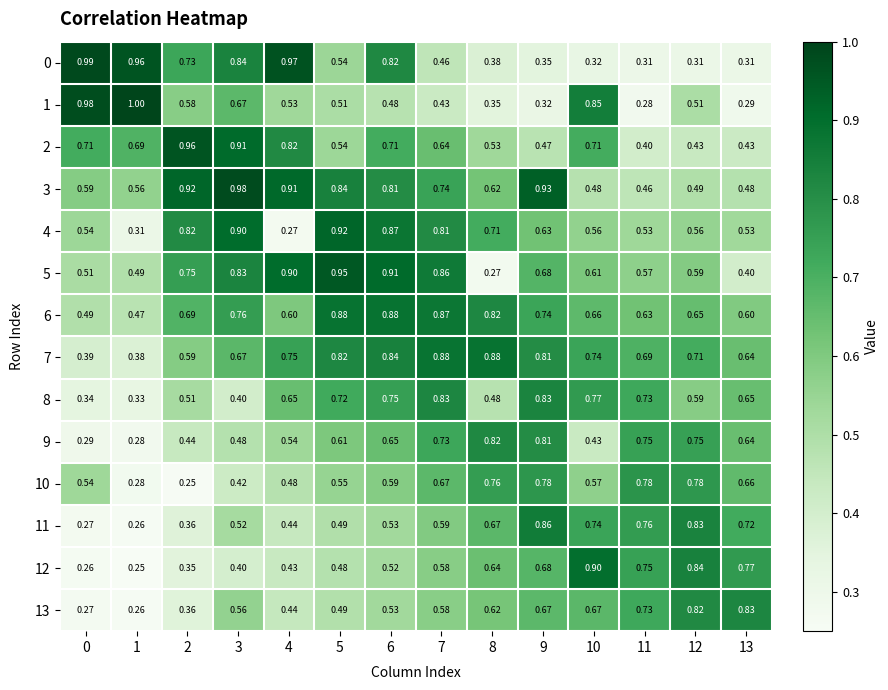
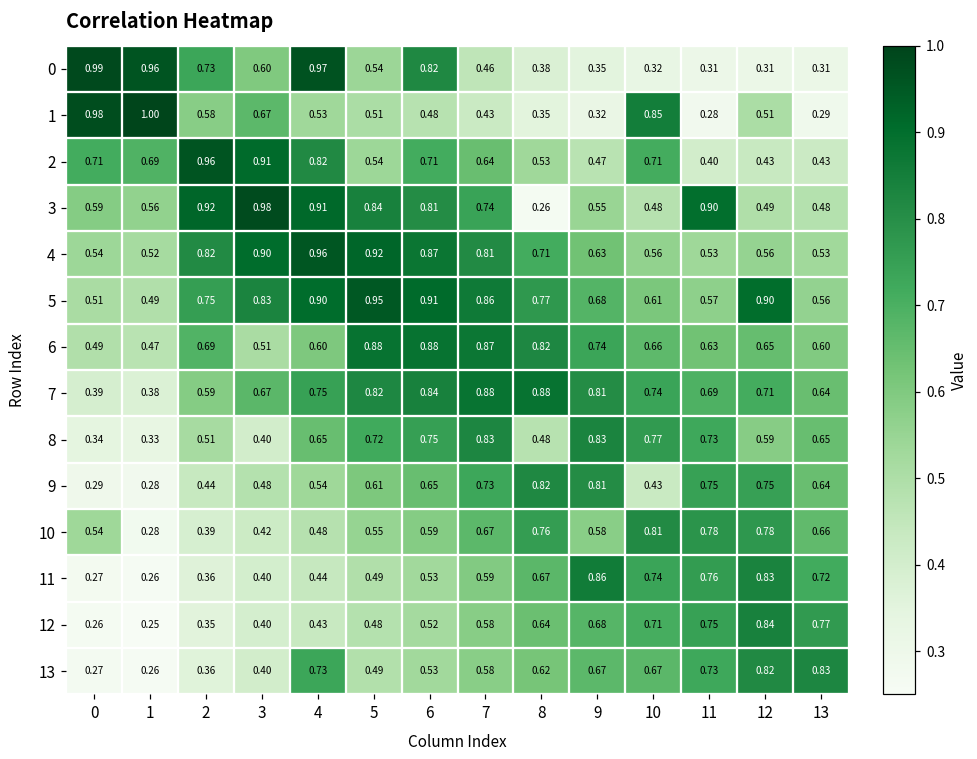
  {
    "0": {
      "0": 0.99,
      "1": 0.96,
      "2": 0.73,
-     "3": 0.84,
+     "3": 0.60,
      "4": 0.97,
      "5": 0.54,
      "6": 0.82,
      "7": 0.46,
      "8": 0.38,
      "9": 0.35,
      "10": 0.32,
      "11": 0.31,
      "12": 0.31,
      "13": 0.31
    },
    "1": {
      "0": 0.98,
      "1": 1.00,
      "2": 0.58,
      "3": 0.67,
      "4": 0.53,
      "5": 0.51,
      "6": 0.48,
      "7": 0.43,
      "8": 0.35,
      "9": 0.32,
      "10": 0.85,
      "11": 0.28,
      "12": 0.51,
      "13": 0.29
    },
    "2": {
      "0": 0.71,
      "1": 0.69,
      "2": 0.96,
      "3": 0.91,
      "4": 0.82,
      "5": 0.54,
      "6": 0.71,
      "7": 0.64,
      "8": 0.53,
      "9": 0.47,
      "10": 0.71,
      "11": 0.40,
      "12": 0.43,
      "13": 0.43
    },
    "3": {
      "0": 0.59,
      "1": 0.56,
      "2": 0.92,
      "3": 0.98,
      "4": 0.91,
      "5": 0.84,
      "6": 0.81,
      "7": 0.74,
-     "8": 0.62,
-     "9": 0.93,
+     "8": 0.26,
+     "9": 0.55,
      "10": 0.48,
-     "11": 0.46,
+     "11": 0.90,
      "12": 0.49,
      "13": 0.48
    },
    "4": {
      "0": 0.54,
-     "1": 0.31,
+     "1": 0.52,
      "2": 0.82,
      "3": 0.90,
-     "4": 0.27,
+     "4": 0.96,
      "5": 0.92,
      "6": 0.87,
      "7": 0.81,
      "8": 0.71,
      "9": 0.63,
      "10": 0.56,
      "11": 0.53,
      "12": 0.56,
      "13": 0.53
    },
    "5": {
      "0": 0.51,
      "1": 0.49,
      "2": 0.75,
      "3": 0.83,
      "4": 0.90,
      "5": 0.95,
      "6": 0.91,
      "7": 0.86,
-     "8": 0.27,
+     "8": 0.77,
      "9": 0.68,
      "10": 0.61,
      "11": 0.57,
-     "12": 0.59,
-     "13": 0.40
+     "12": 0.90,
+     "13": 0.56
    },
    "6": {
      "0": 0.49,
      "1": 0.47,
      "2": 0.69,
-     "3": 0.76,
+     "3": 0.51,
      "4": 0.60,
      "5": 0.88,
      "6": 0.88,
      "7": 0.87,
      "8": 0.82,
      "9": 0.74,
      "10": 0.66,
      "11": 0.63,
      "12": 0.65,
      "13": 0.60
    },
    "7": {
      "0": 0.39,
      "1": 0.38,
      "2": 0.59,
      "3": 0.67,
      "4": 0.75,
      "5": 0.82,
      "6": 0.84,
      "7": 0.88,
      "8": 0.88,
      "9": 0.81,
      "10": 0.74,
      "11": 0.69,
      "12": 0.71,
      "13": 0.64
    },
    "8": {
      "0": 0.34,
      "1": 0.33,
      "2": 0.51,
      "3": 0.40,
      "4": 0.65,
      "5": 0.72,
      "6": 0.75,
      "7": 0.83,
      "8": 0.48,
      "9": 0.83,
      "10": 0.77,
      "11": 0.73,
      "12": 0.59,
      "13": 0.65
    },
    "9": {
      "0": 0.29,
      "1": 0.28,
      "2": 0.44,
      "3": 0.48,
      "4": 0.54,
      "5": 0.61,
      "6": 0.65,
      "7": 0.73,
      "8": 0.82,
      "9": 0.81,
      "10": 0.43,
      "11": 0.75,
      "12": 0.75,
      "13": 0.64
    },
    "10": {
      "0": 0.54,
      "1": 0.28,
-     "2": 0.25,
+     "2": 0.39,
      "3": 0.42,
      "4": 0.48,
      "5": 0.55,
      "6": 0.59,
      "7": 0.67,
      "8": 0.76,
-     "9": 0.78,
-     "10": 0.57,
+     "9": 0.58,
+     "10": 0.81,
      "11": 0.78,
      "12": 0.78,
      "13": 0.66
    },
    "11": {
      "0": 0.27,
      "1": 0.26,
      "2": 0.36,
-     "3": 0.52,
+     "3": 0.40,
      "4": 0.44,
      "5": 0.49,
      "6": 0.53,
      "7": 0.59,
      "8": 0.67,
      "9": 0.86,
      "10": 0.74,
      "11": 0.76,
      "12": 0.83,
      "13": 0.72
    },
    "12": {
      "0": 0.26,
      "1": 0.25,
      "2": 0.35,
      "3": 0.40,
      "4": 0.43,
      "5": 0.48,
      "6": 0.52,
      "7": 0.58,
      "8": 0.64,
      "9": 0.68,
-     "10": 0.90,
+     "10": 0.71,
      "11": 0.75,
      "12": 0.84,
      "13": 0.77
    },
    "13": {
      "0": 0.27,
      "1": 0.26,
      "2": 0.36,
-     "3": 0.56,
-     "4": 0.44,
+     "3": 0.40,
+     "4": 0.73,
      "5": 0.49,
      "6": 0.53,
      "7": 0.58,
      "8": 0.62,
      "9": 0.67,
      "10": 0.67,
      "11": 0.73,
      "12": 0.82,
      "13": 0.83
    }
  }
